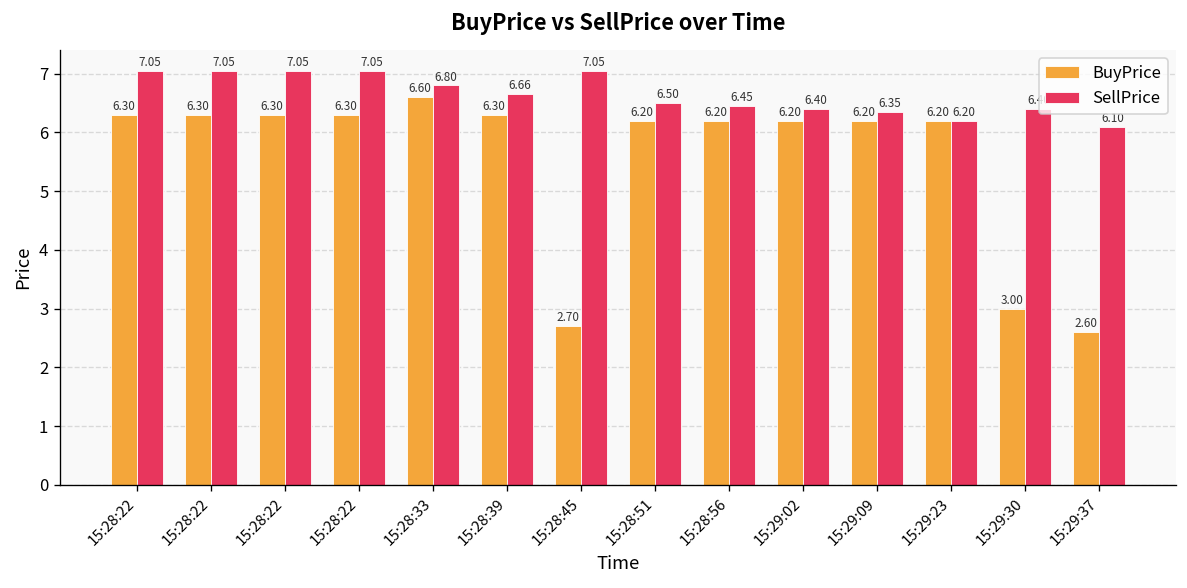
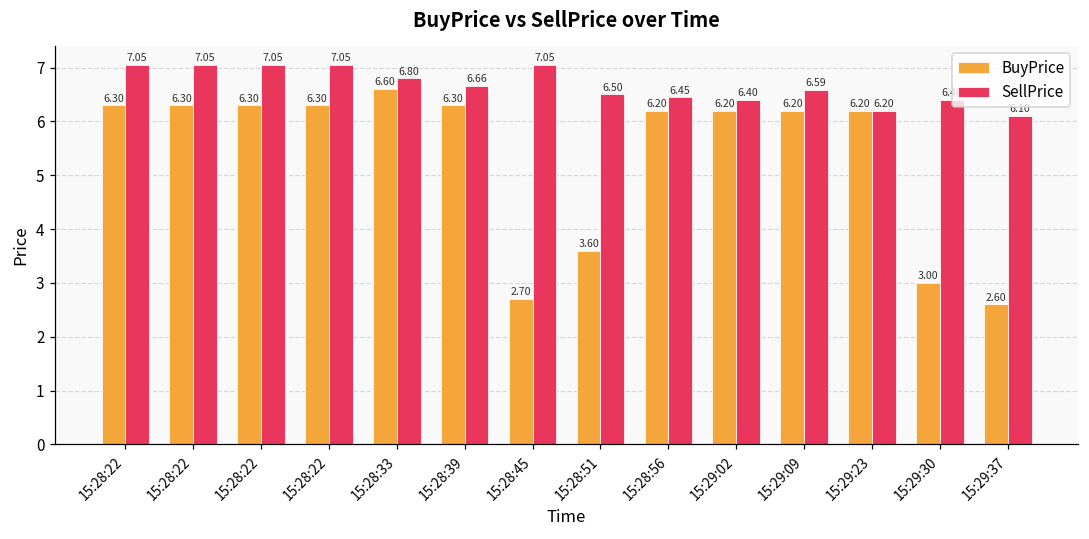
  {
    "BuyPrice": {
      "15:28:33": 6.60,
      "15:28:39": 6.30,
      "15:28:45": 2.70,
-     "15:28:51": 6.20,
+     "15:28:51": 3.60,
      "15:28:56": 6.20,
      "15:29:02": 6.20,
      "15:29:09": 6.20,
      "15:29:23": 6.20,
      "15:29:30": 3.00,
      "15:29:37": 2.60
    },
    "SellPrice": {
      "15:28:33": 6.80,
      "15:28:39": 6.66,
      "15:28:45": 7.05,
      "15:28:51": 6.50,
      "15:28:56": 6.45,
      "15:29:02": 6.40,
-     "15:29:09": 6.35,
+     "15:29:09": 6.59,
      "15:29:23": 6.20
    }
  }
